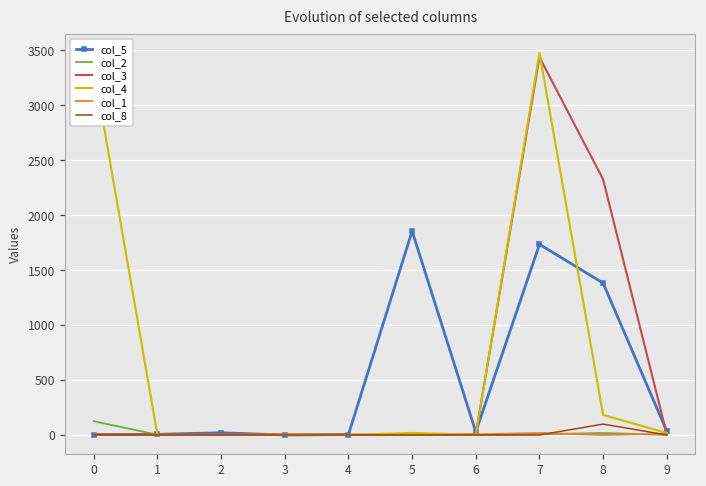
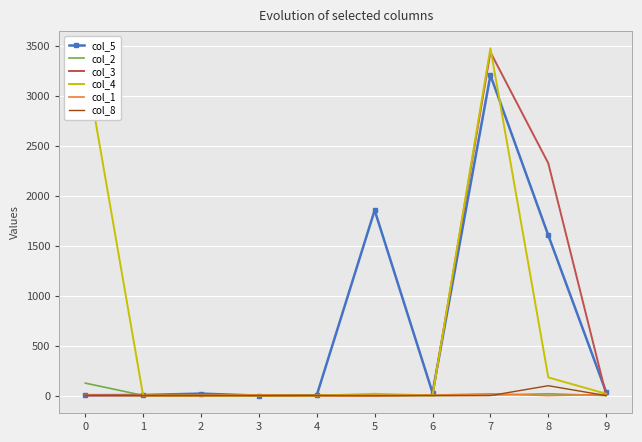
  {
    "col_5": {
      "5": 1900,
-     "7": 1700,
-     "8": 1400
+     "7": 3200,
+     "8": 1600
    },
    "col_2": {
      "0": 100
    },
    "col_3": {
      "7": 3400,
      "8": 2300
    },
    "col_4": {
      "7": 3500,
      "8": 200
    },
    "col_8": {
      "8": 100
    }
  }
